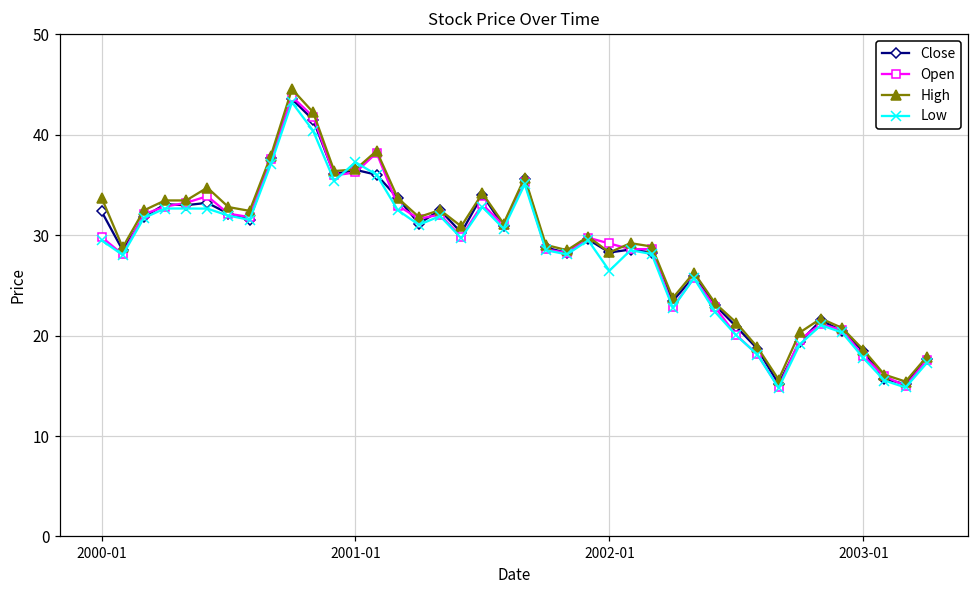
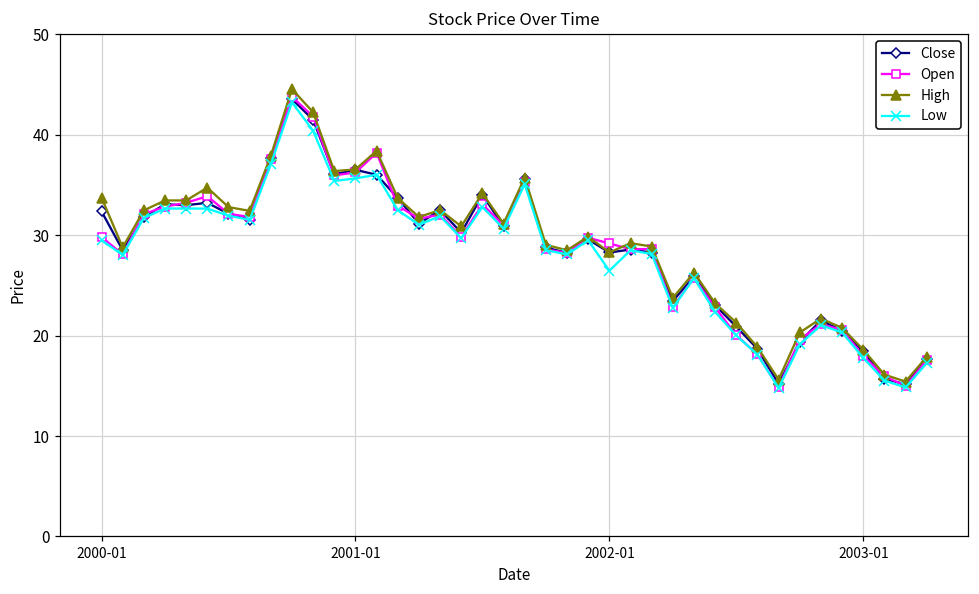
  {
    "Close": {
      "2000-01": 32
    },
    "Open": {
      "2000-01": 30,
      "2002-01": 29
    },
    "High": {
      "2000-01": 34
    },
    "Low": {
      "2000-01": 30,
-     "2001-01": 37,
+     "2001-01": 36,
      "2002-01": 26
    }
  }
